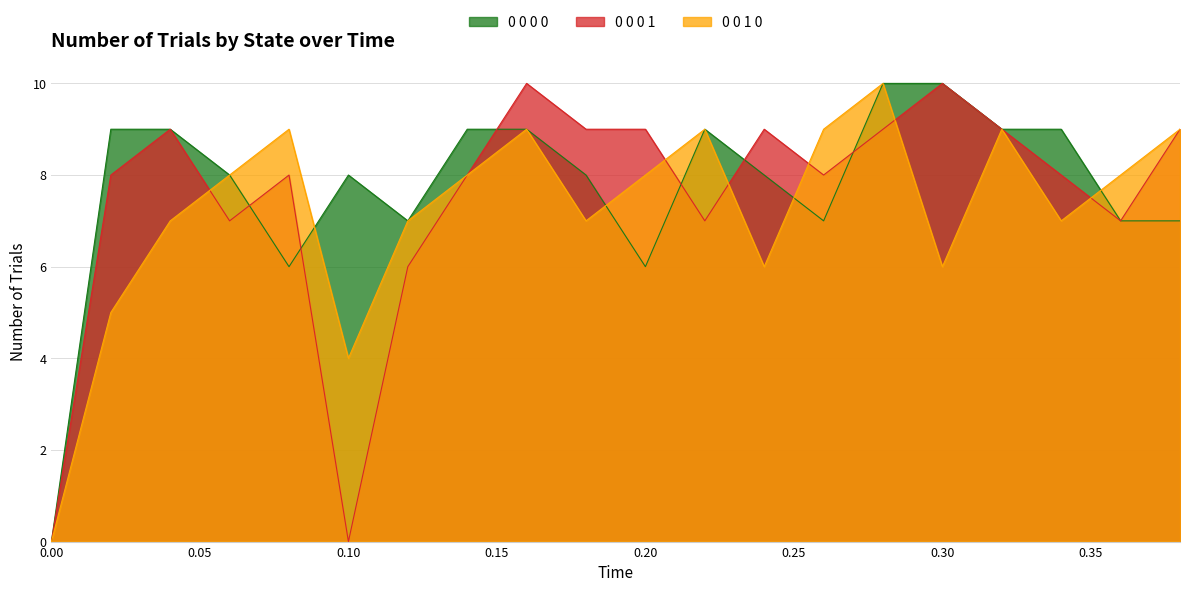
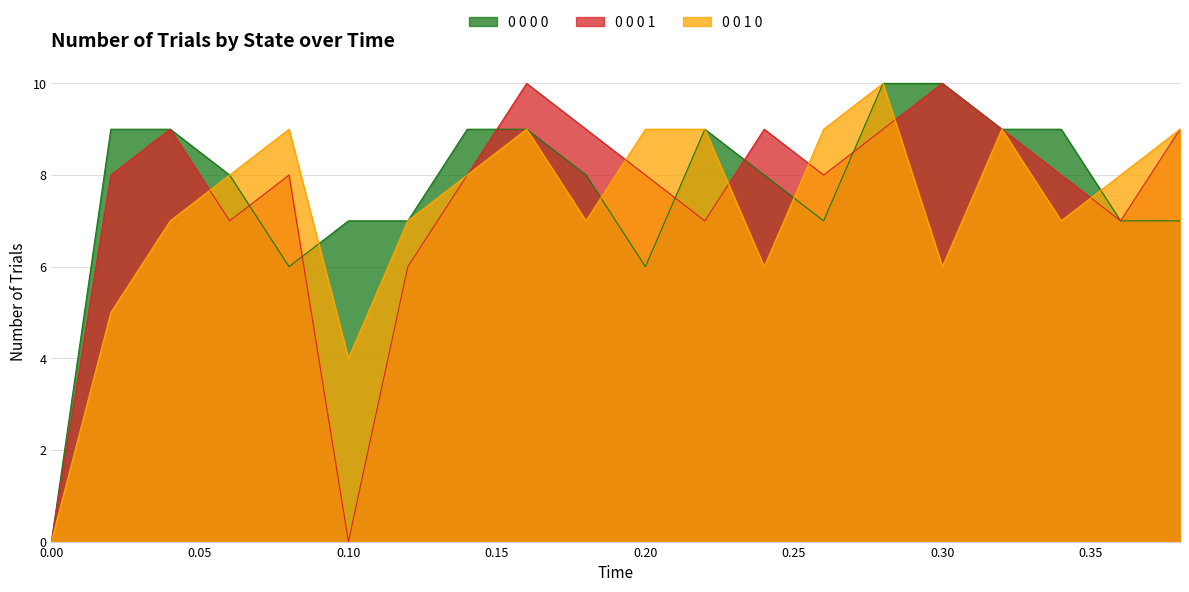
  {
    "0 0 0 0": {
-     "0.10": 8,
+     "0.10": 7,
      "0.20": 6
    },
    "0 0 0 1": {
      "0.10": 0,
-     "0.20": 9
+     "0.20": 8
    },
    "0 0 1 0": {
      "0.10": 4,
-     "0.20": 8,
+     "0.20": 9,
      "0.30": 6
    }
  }
